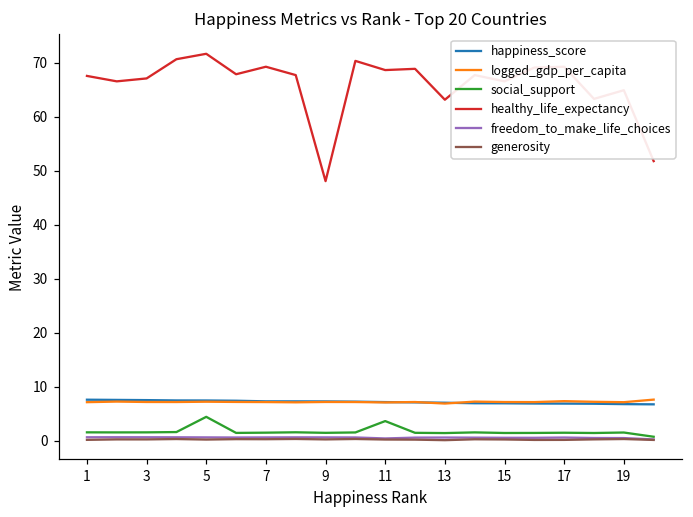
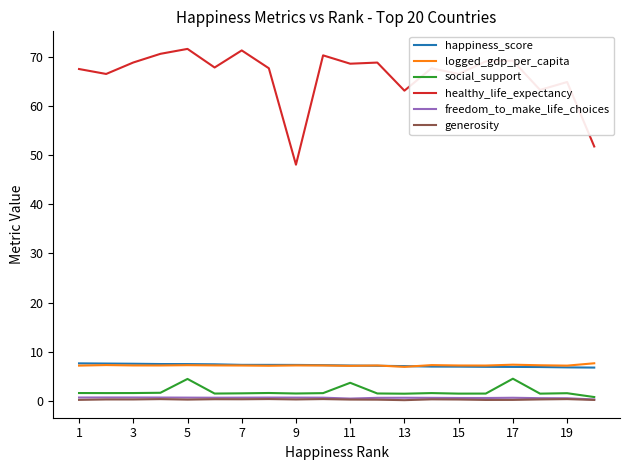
  {
    "social_support": {
      "1": 2,
      "3": 2,
      "5": 4,
      "7": 2,
      "9": 2,
      "11": 4,
      "13": 1,
      "15": 1,
-     "17": 2,
+     "17": 5,
      "19": 2
    },
    "healthy_life_expectancy": {
      "1": 68,
-     "3": 67,
+     "3": 69,
      "5": 72,
-     "7": 69,
+     "7": 71,
      "9": 48,
      "11": 69,
      "13": 63
    }
  }
